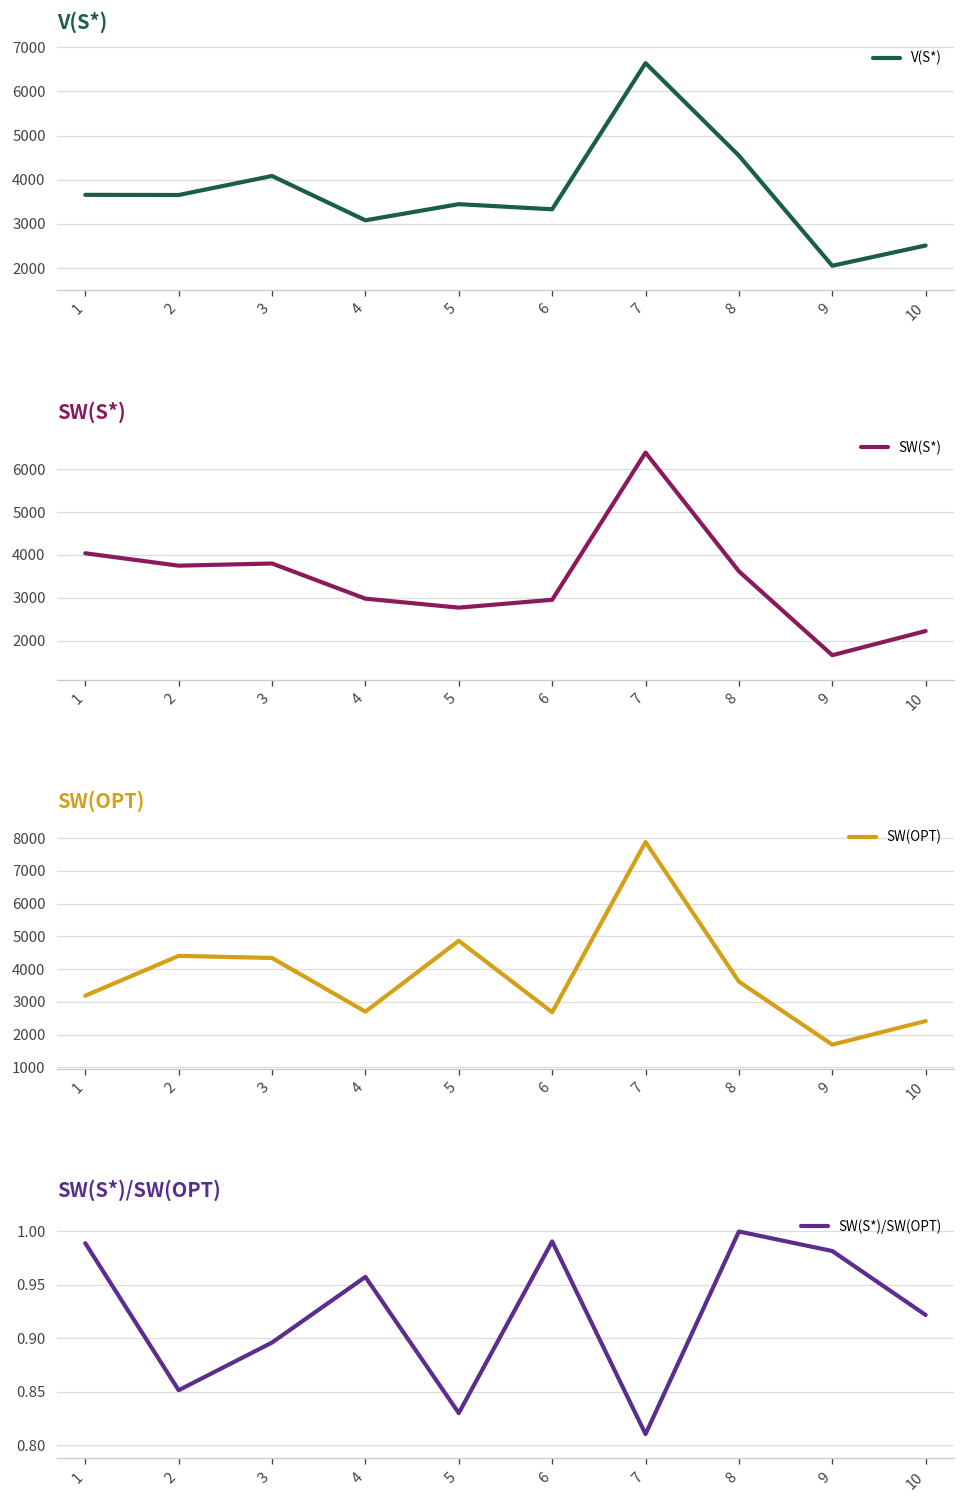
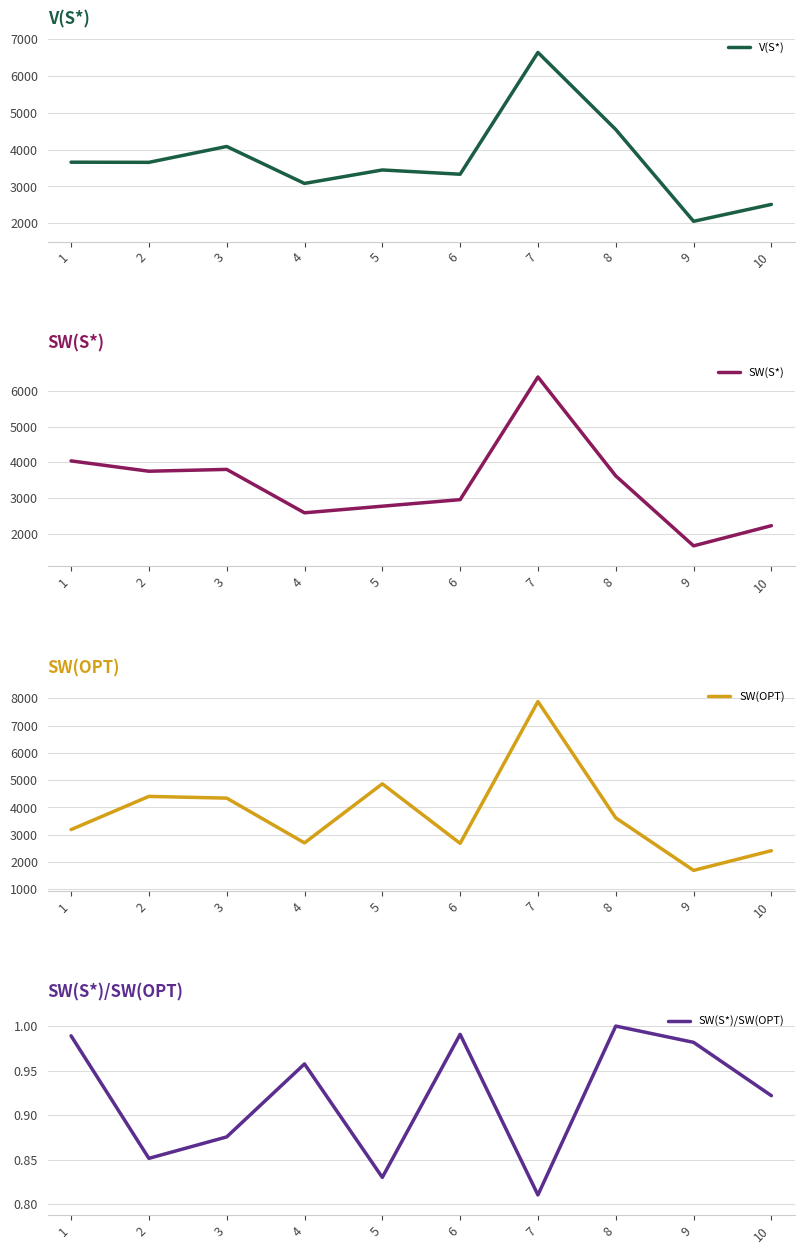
  {
    "V(S*)": {
      "1": 3700,
      "2": 3700,
      "3": 4100,
      "4": 3100,
      "5": 3400,
      "6": 3300,
      "7": 6600,
      "8": 4500,
      "9": 2100,
      "10": 2500
    },
    "SW(S*)": {
      "1": 4000,
      "2": 3800,
      "3": 3800,
-     "4": 3000,
+     "4": 2600,
      "5": 2800,
      "6": 3000,
      "7": 6400,
      "8": 3600,
      "9": 1700,
      "10": 2200
    },
    "SW(OPT)": {
      "1": 3200,
      "2": 4400,
      "3": 4300,
      "4": 2700,
      "5": 4900,
      "6": 2700,
      "7": 7900,
      "8": 3600,
      "9": 1700,
      "10": 2400
    },
    "SW(S*)/SW(OPT)": {
      "1": 0.99,
      "2": 0.85,
-     "3": 0.90,
+     "3": 0.88,
      "4": 0.96,
      "5": 0.83,
      "6": 0.99,
      "7": 0.81,
      "8": 1.00,
      "9": 0.98,
      "10": 0.92
    }
  }
